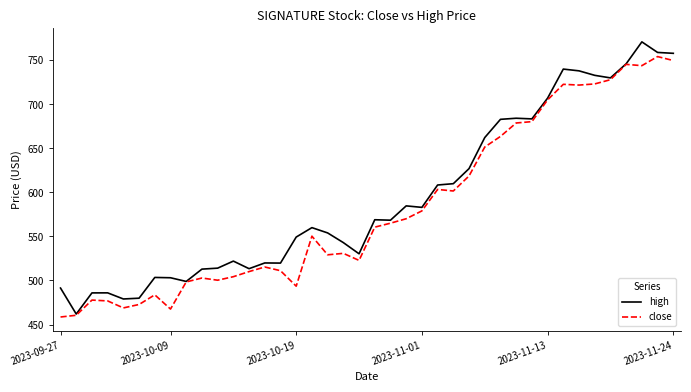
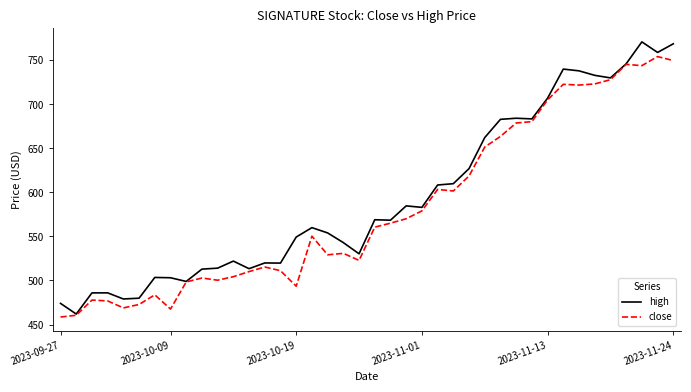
  {
    "high": {
-     "2023-09-27": 490,
+     "2023-09-27": 470,
      "2023-10-09": 500,
      "2023-10-19": 550,
      "2023-11-01": 580,
-     "2023-11-24": 760
+     "2023-11-24": 770
    },
    "close": {
      "2023-09-27": 460,
      "2023-10-09": 470,
      "2023-10-19": 490,
      "2023-11-01": 580,
      "2023-11-24": 750
    }
  }
